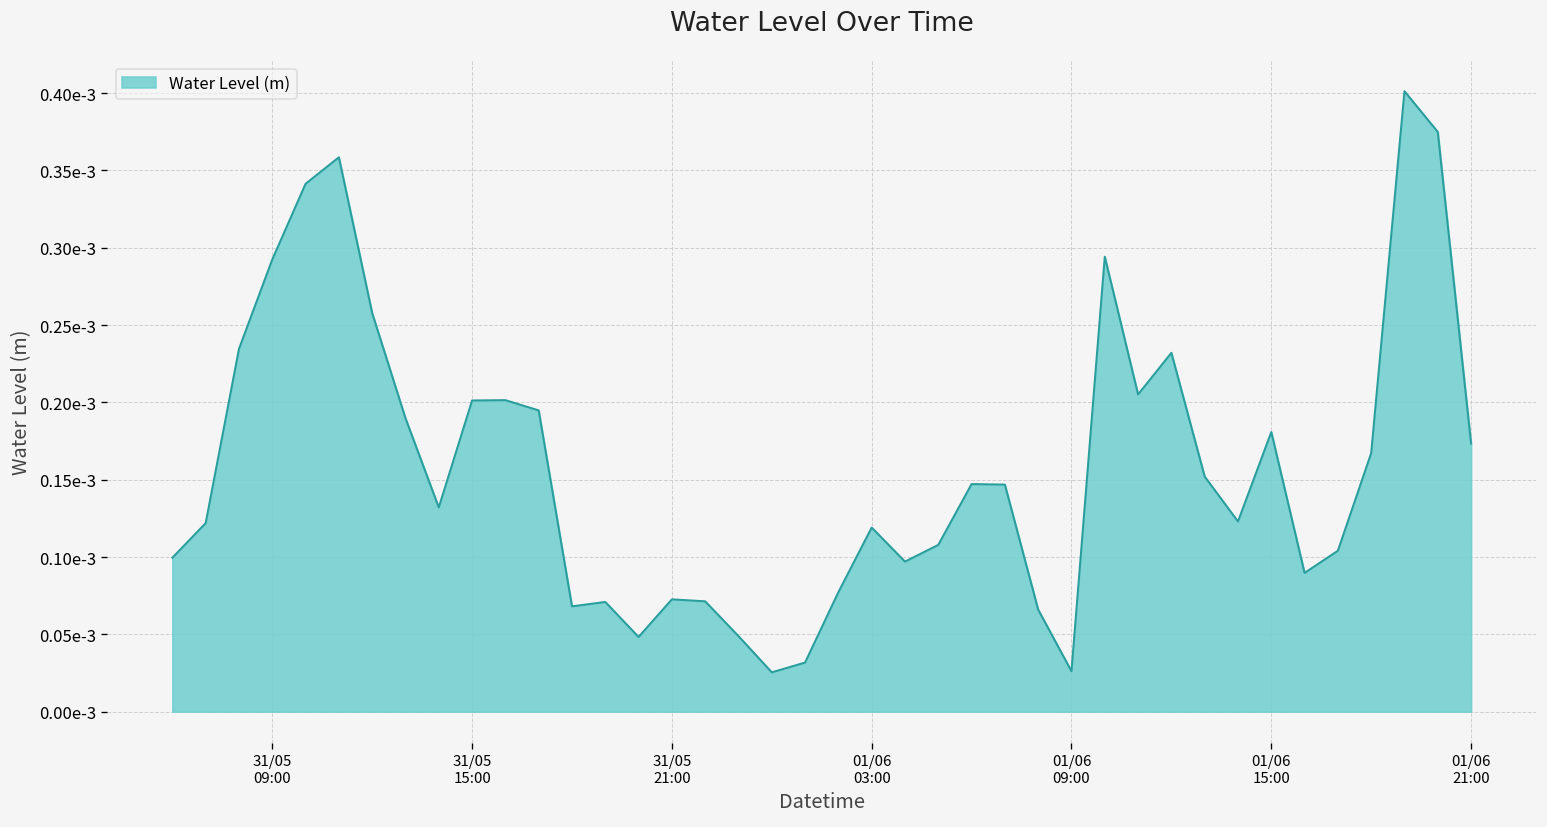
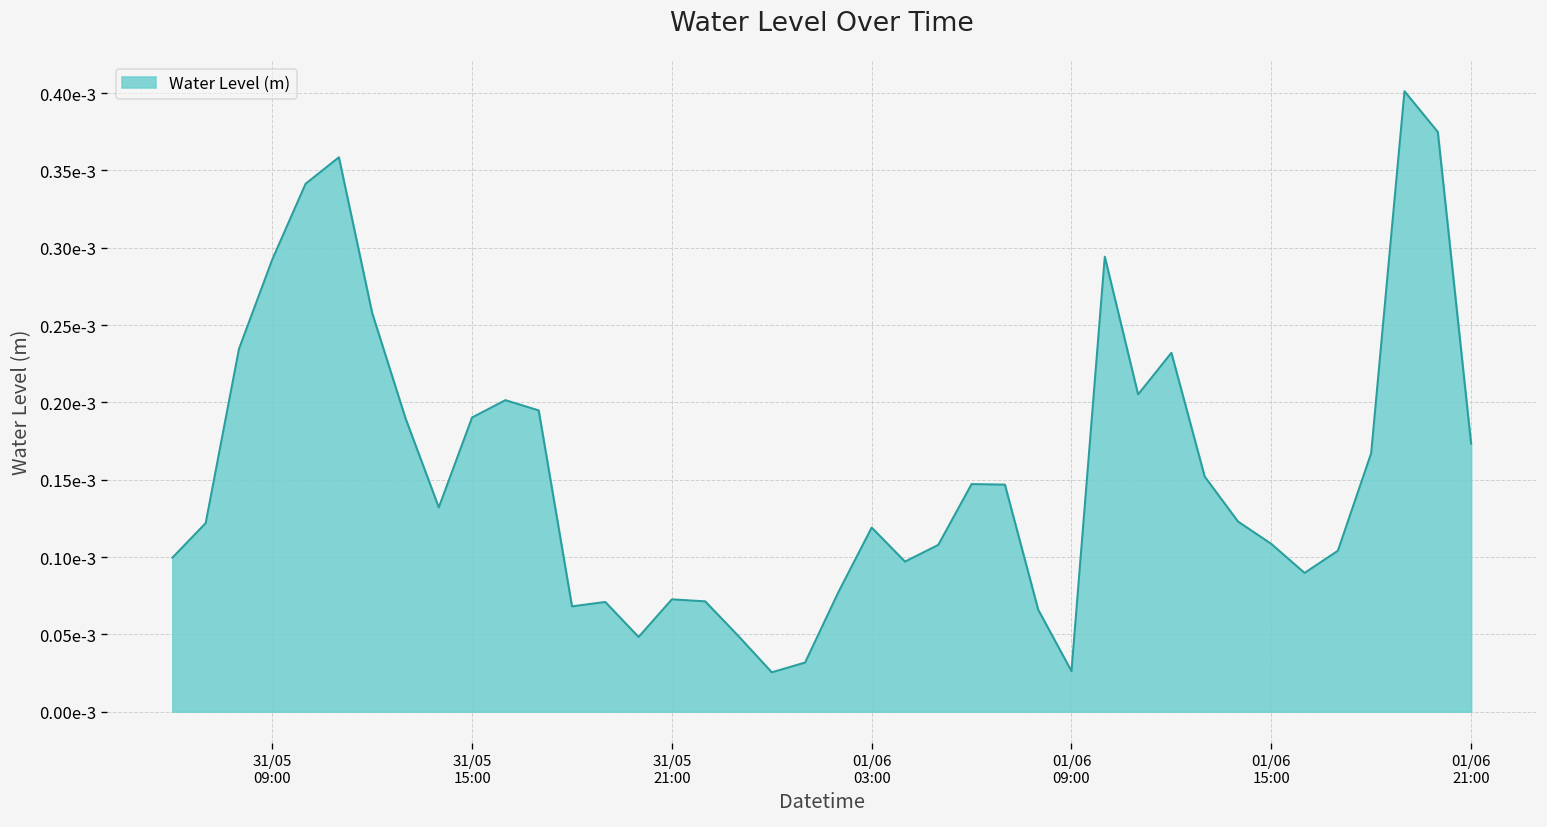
  {
    "31/05 09:00": 0.000292,
-   "31/05 15:00": 0.000201,
+   "31/05 15:00": 0.000190,
    "31/05 21:00": 0.000073,
    "01/06 03:00": 0.000119,
    "01/06 09:00": 0.000026,
-   "01/06 15:00": 0.000181,
+   "01/06 15:00": 0.000109,
    "01/06 21:00": 0.000173
  }
